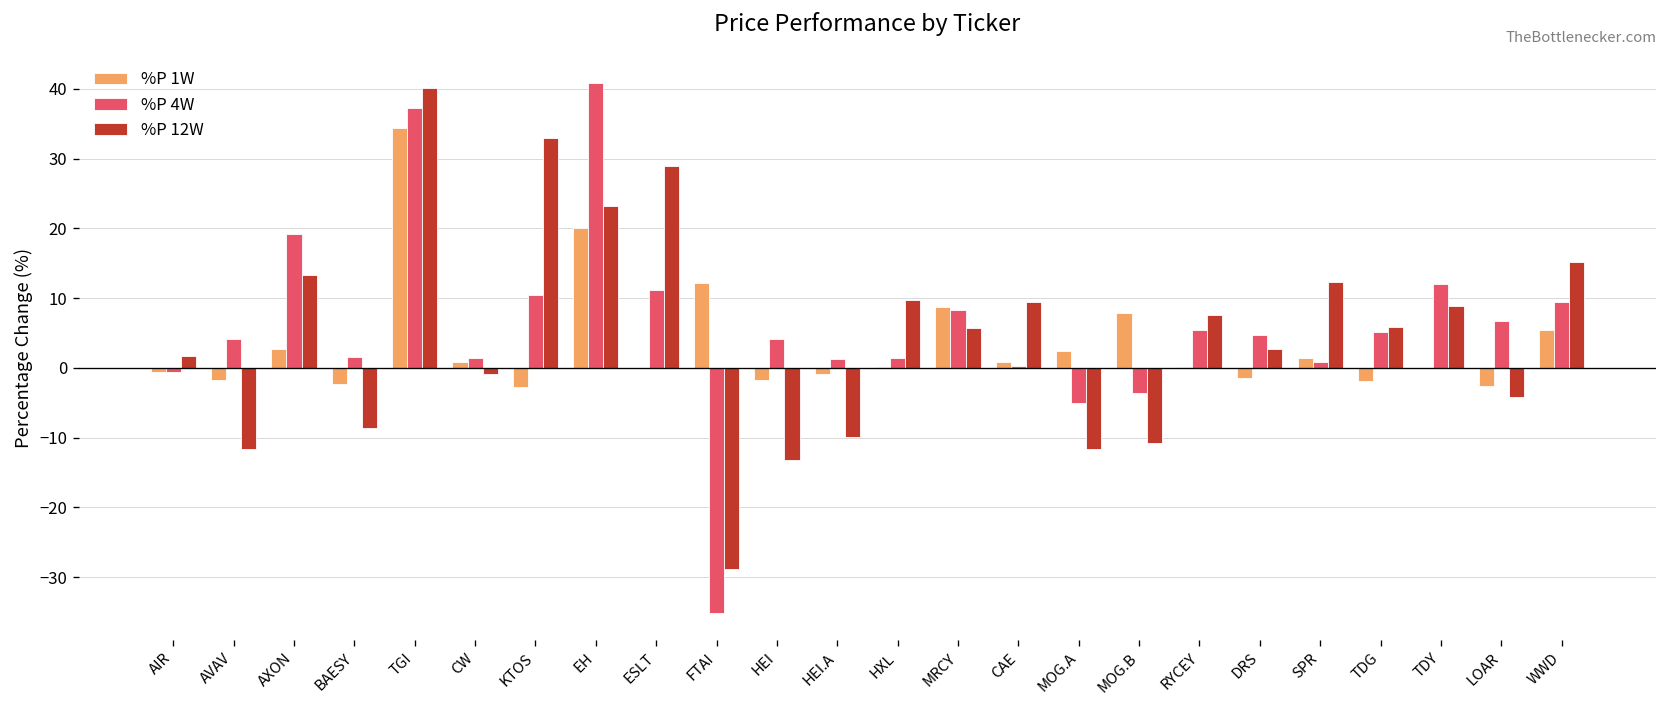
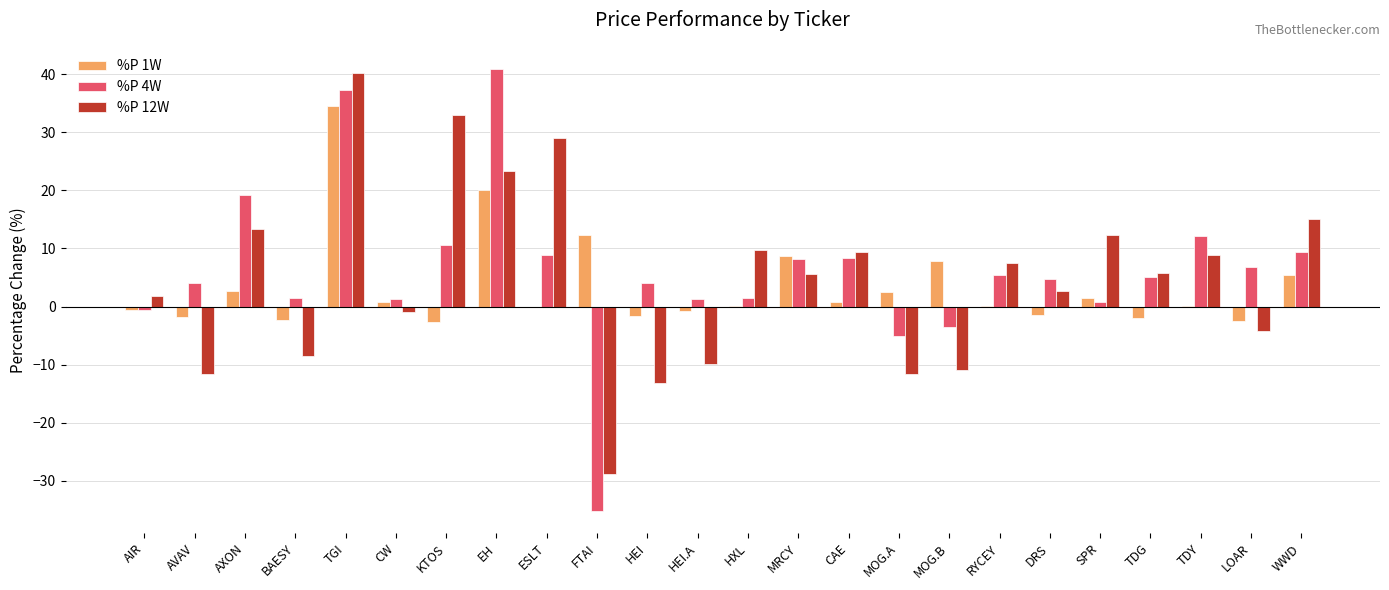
  {
    "%P 1W": {
      "AIR": -1,
      "AVAV": -2,
      "AXON": 3,
      "BAESY": -2,
      "TGI": 34,
      "CW": 1,
      "KTOS": -3,
      "EH": 20,
      "FTAI": 12,
      "HEI": -2,
      "HEI.A": -1,
      "MRCY": 9,
      "CAE": 1,
      "MOG.A": 2,
      "MOG.B": 8,
      "DRS": -2,
      "SPR": 1,
      "TDG": -2,
      "LOAR": -3,
      "WWD": 5
    },
    "%P 4W": {
      "AIR": -1,
      "AVAV": 4,
      "AXON": 19,
      "BAESY": 2,
      "TGI": 37,
      "CW": 1,
      "KTOS": 11,
      "EH": 41,
-     "ESLT": 11,
+     "ESLT": 9,
      "FTAI": -35,
      "HEI": 4,
      "HEI.A": 1,
      "HXL": 1,
      "MRCY": 8,
-     "CAE": 0,
+     "CAE": 8,
      "MOG.A": -5,
      "MOG.B": -4,
      "RYCEY": 5,
      "DRS": 5,
      "SPR": 1,
      "TDG": 5,
      "TDY": 12,
      "LOAR": 7,
      "WWD": 9
    },
    "%P 12W": {
      "AIR": 2,
      "AVAV": -12,
      "AXON": 13,
      "BAESY": -9,
      "TGI": 40,
      "CW": -1,
      "KTOS": 33,
      "EH": 23,
      "ESLT": 29,
      "FTAI": -29,
      "HEI": -13,
      "HEI.A": -10,
      "HXL": 10,
      "MRCY": 6,
      "CAE": 9,
      "MOG.A": -12,
      "MOG.B": -11,
      "RYCEY": 8,
      "DRS": 3,
      "SPR": 12,
      "TDG": 6,
      "TDY": 9,
      "LOAR": -4,
      "WWD": 15
    }
  }
